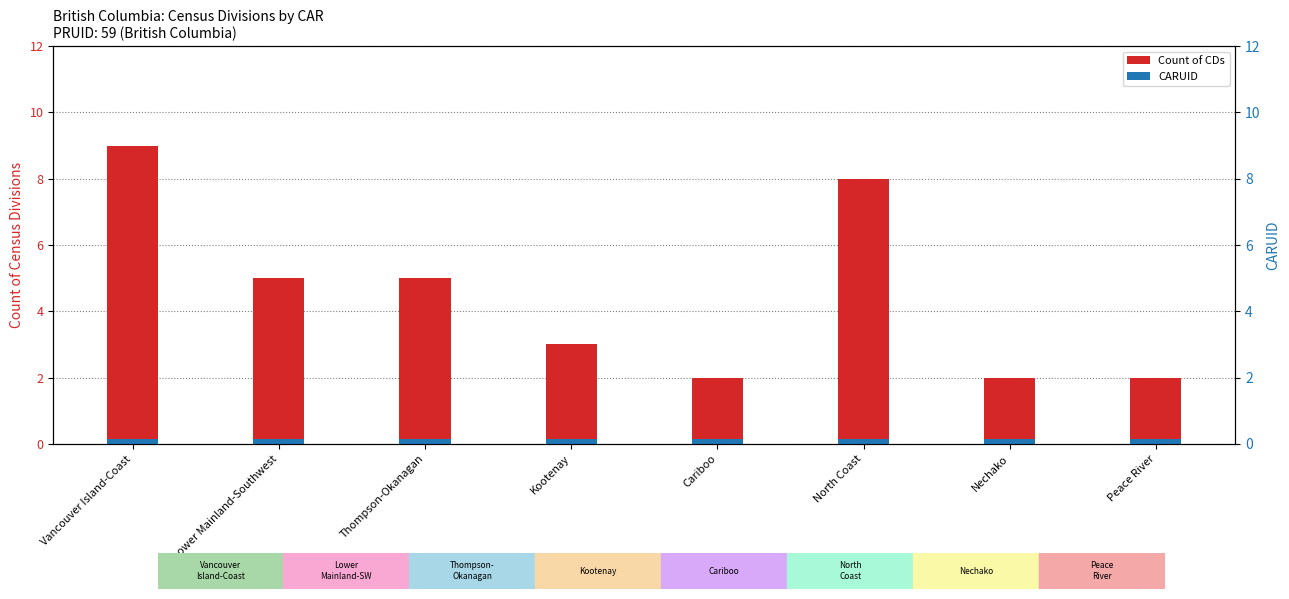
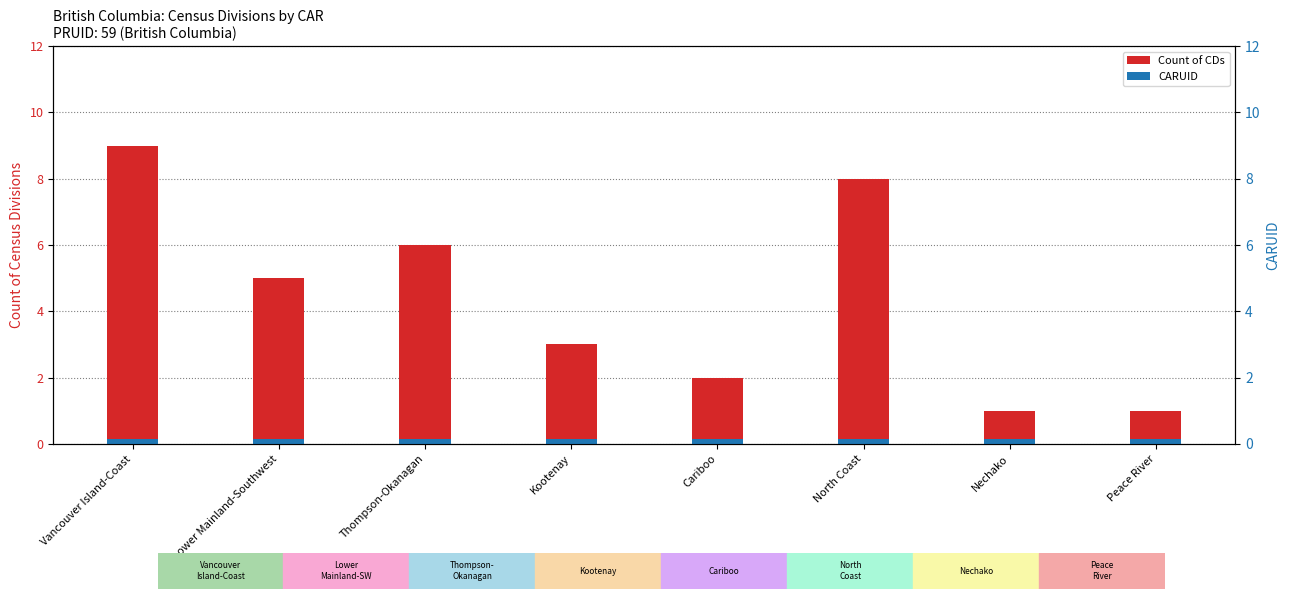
  {
    "Count of CDs": {
      "Vancouver Island-Coast": 9,
      "Lower Mainland-Southwest": 5,
-     "Thompson-Okanagan": 5,
+     "Thompson-Okanagan": 6,
      "Kootenay": 3,
      "Cariboo": 2,
      "North Coast": 8,
-     "Nechako": 2,
-     "Peace River": 2
+     "Nechako": 1,
+     "Peace River": 1
    }
  }
